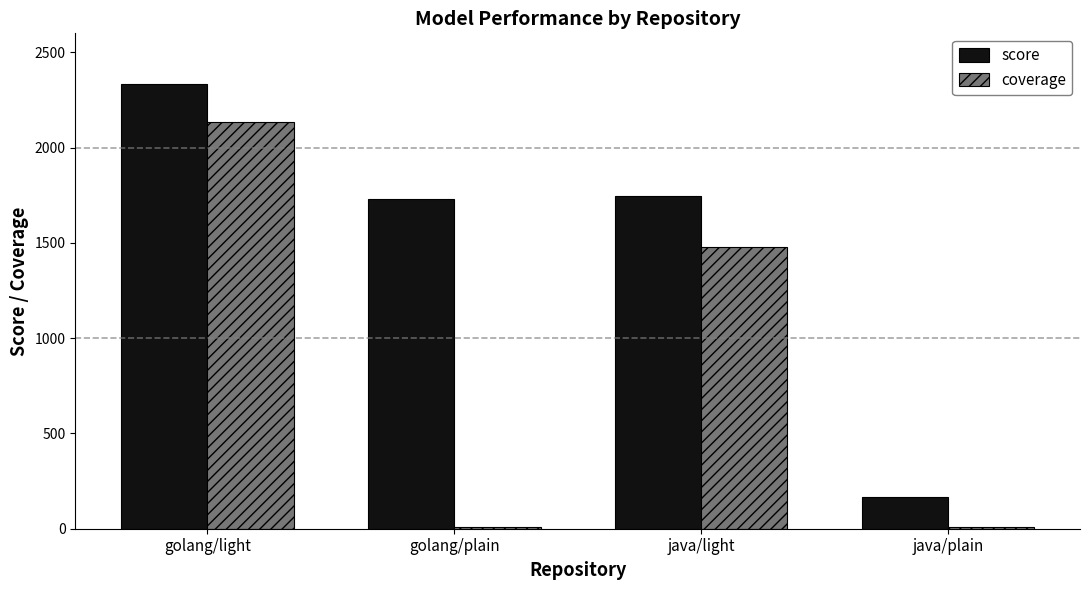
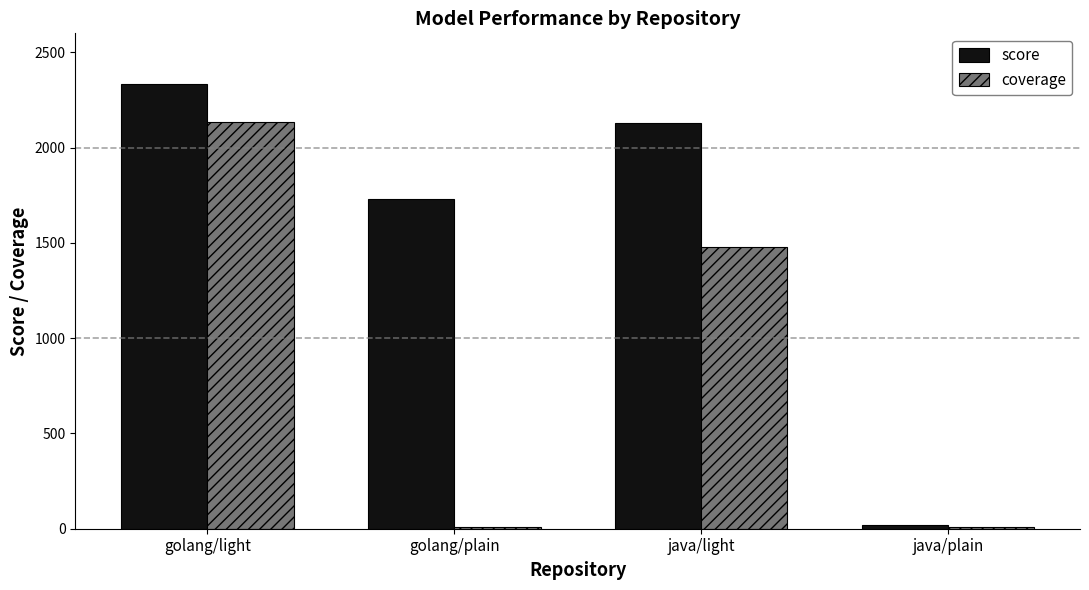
  {
    "score": {
      "golang/light": 2340,
      "golang/plain": 1730,
-     "java/light": 1750,
-     "java/plain": 170
+     "java/light": 2130,
+     "java/plain": 20
    },
    "coverage": {
      "golang/light": 2140,
      "java/light": 1480
    }
  }
